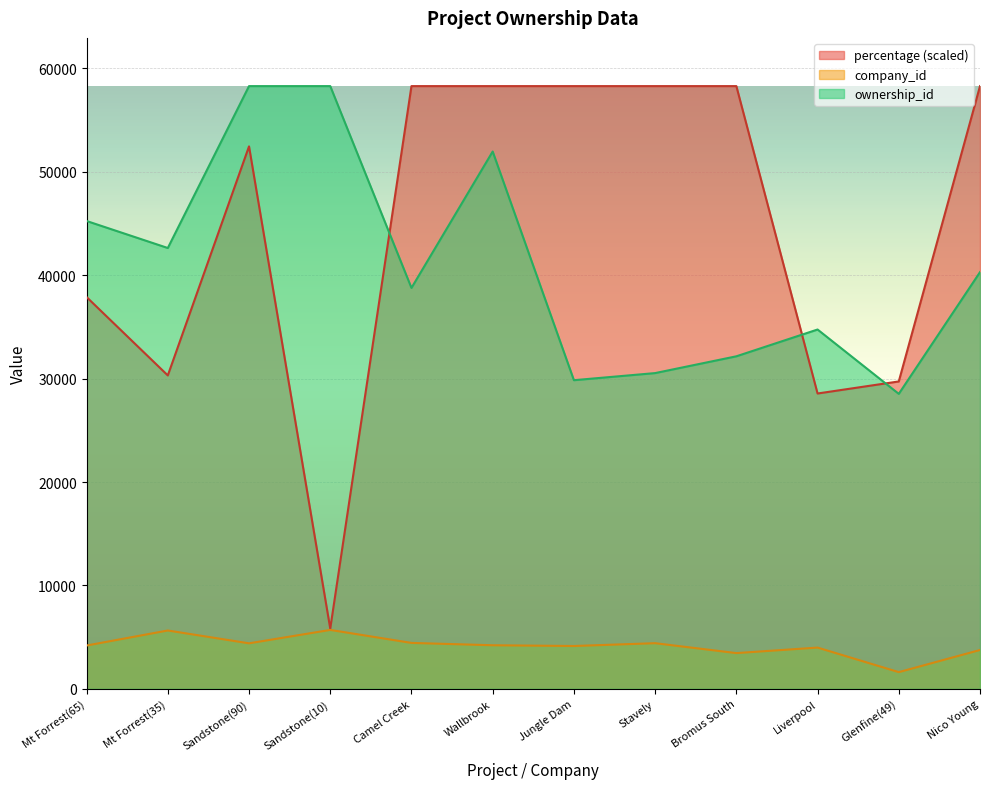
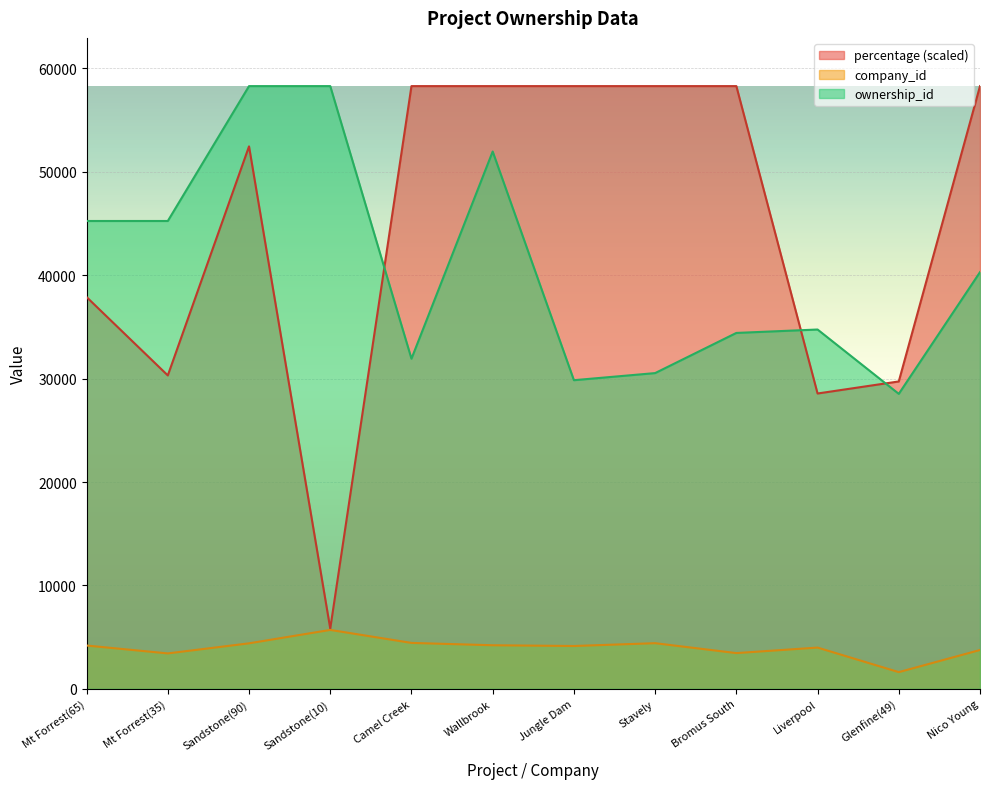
  {
    "percentage (scaled)": {
      "Mt Forrest(65)": 37900,
      "Mt Forrest(35)": 30300,
      "Sandstone(90)": 52500,
      "Camel Creek": 58300,
      "Wallbrook": 58300,
      "Jungle Dam": 58300,
      "Stavely": 58300,
      "Bromus South": 58300,
      "Liverpool": 28600,
      "Glenfine(49)": 29700,
      "Nico Young": 58300
    },
    "company_id": {
      "Mt Forrest(65)": 4200,
-     "Mt Forrest(35)": 5600,
+     "Mt Forrest(35)": 3400,
      "Sandstone(90)": 4400,
      "Camel Creek": 4400,
      "Wallbrook": 4200,
      "Jungle Dam": 4100,
      "Stavely": 4400,
      "Bromus South": 3500,
      "Liverpool": 4000,
      "Glenfine(49)": 1600,
      "Nico Young": 3800
    },
    "ownership_id": {
      "Mt Forrest(65)": 45200,
-     "Mt Forrest(35)": 42600,
+     "Mt Forrest(35)": 45200,
      "Sandstone(90)": 58300,
      "Sandstone(10)": 58300,
-     "Camel Creek": 38800,
+     "Camel Creek": 31900,
      "Wallbrook": 52000,
      "Jungle Dam": 29800,
      "Stavely": 30500,
-     "Bromus South": 32200,
+     "Bromus South": 34400,
      "Liverpool": 34700,
      "Glenfine(49)": 28500,
      "Nico Young": 40300
    }
  }
